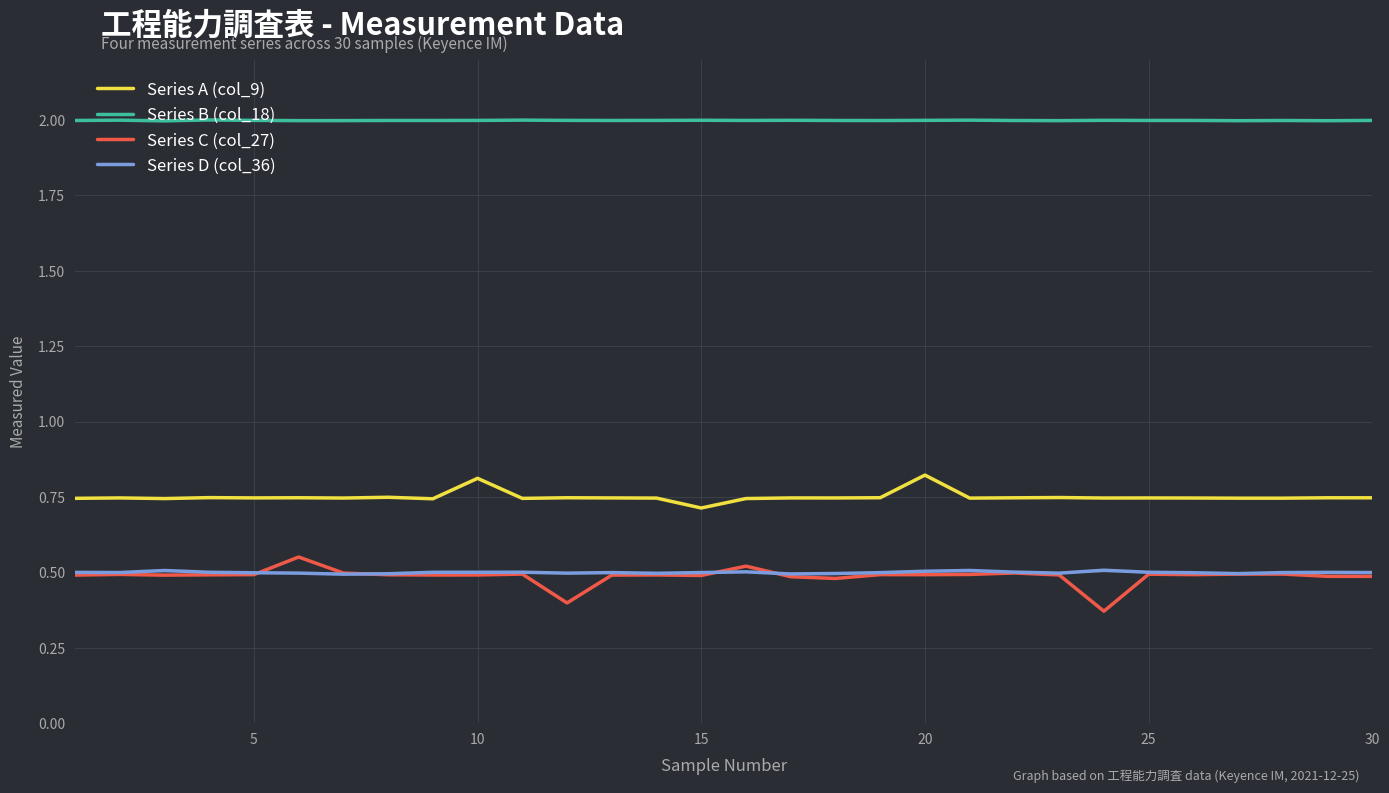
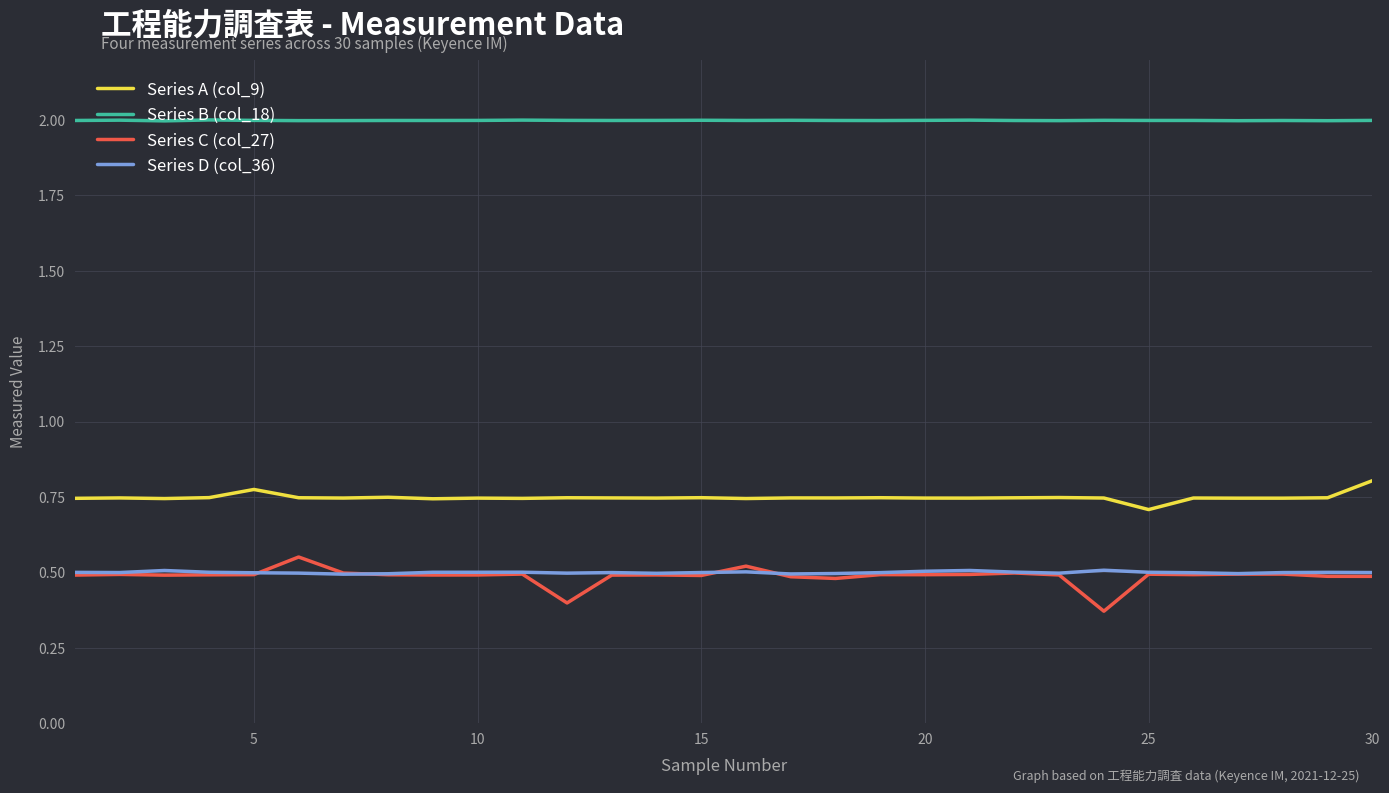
  {
    "Series A (col_9)": {
-     "5": 0.75,
-     "10": 0.81,
-     "15": 0.71,
-     "20": 0.82,
-     "25": 0.75,
-     "30": 0.75
+     "5": 0.78,
+     "10": 0.75,
+     "15": 0.75,
+     "20": 0.75,
+     "25": 0.71,
+     "30": 0.80
    },
    "Series B (col_18)": {
      "5": 2.00,
      "10": 2.00,
      "15": 2.00,
      "20": 2.00,
      "25": 2.00,
      "30": 2.00
    },
    "Series C (col_27)": {
      "10": 0.49,
      "15": 0.49,
      "20": 0.49,
      "30": 0.49
    },
    "Series D (col_36)": {
      "10": 0.50,
      "15": 0.50,
      "20": 0.50,
      "30": 0.50
    }
  }
